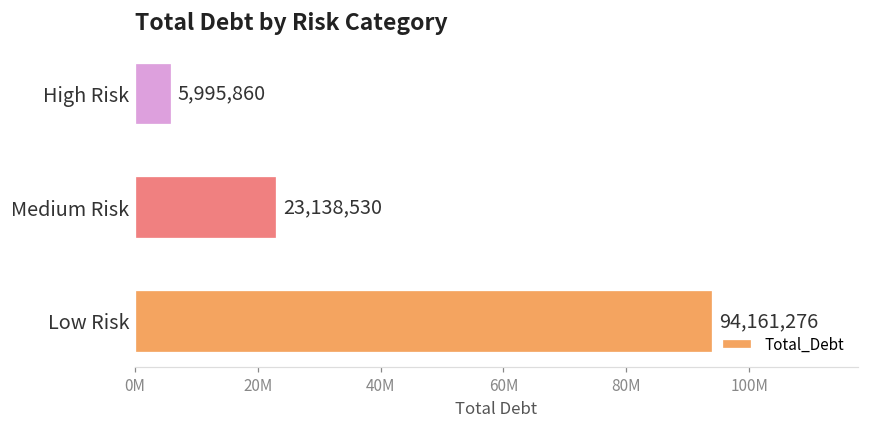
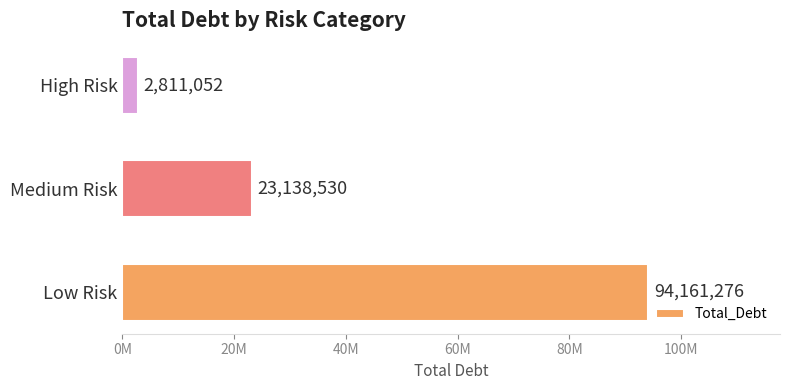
  {
-   "High Risk": "5,995,860",
+   "High Risk": "2,811,052",
    "Medium Risk": "23,138,530",
    "Low Risk": "94,161,276"
  }
